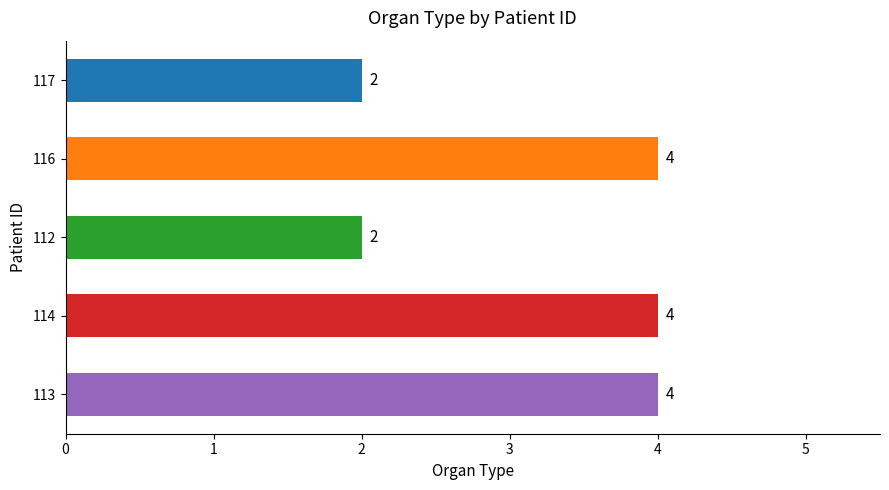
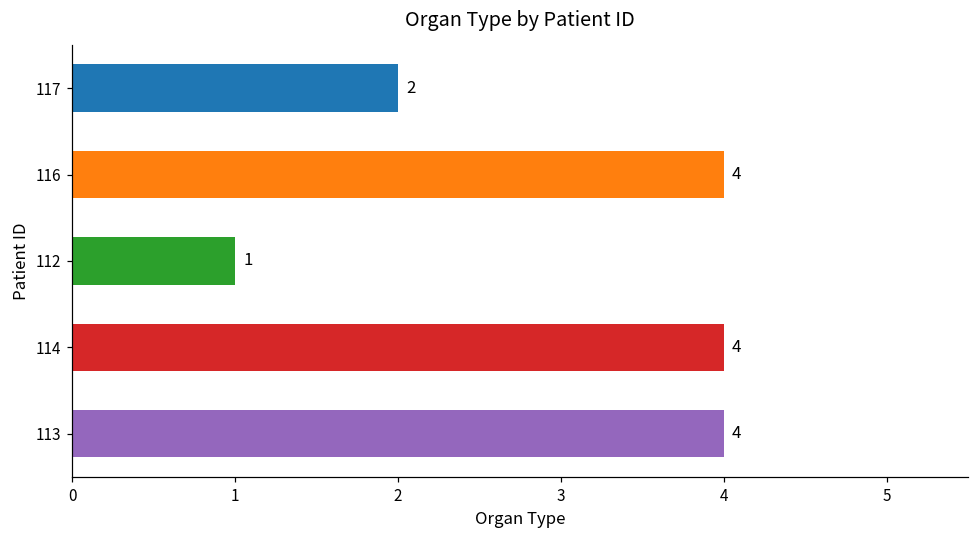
  {
    "117": 2,
    "116": 4,
-   "112": 2,
+   "112": 1,
    "114": 4,
    "113": 4
  }
